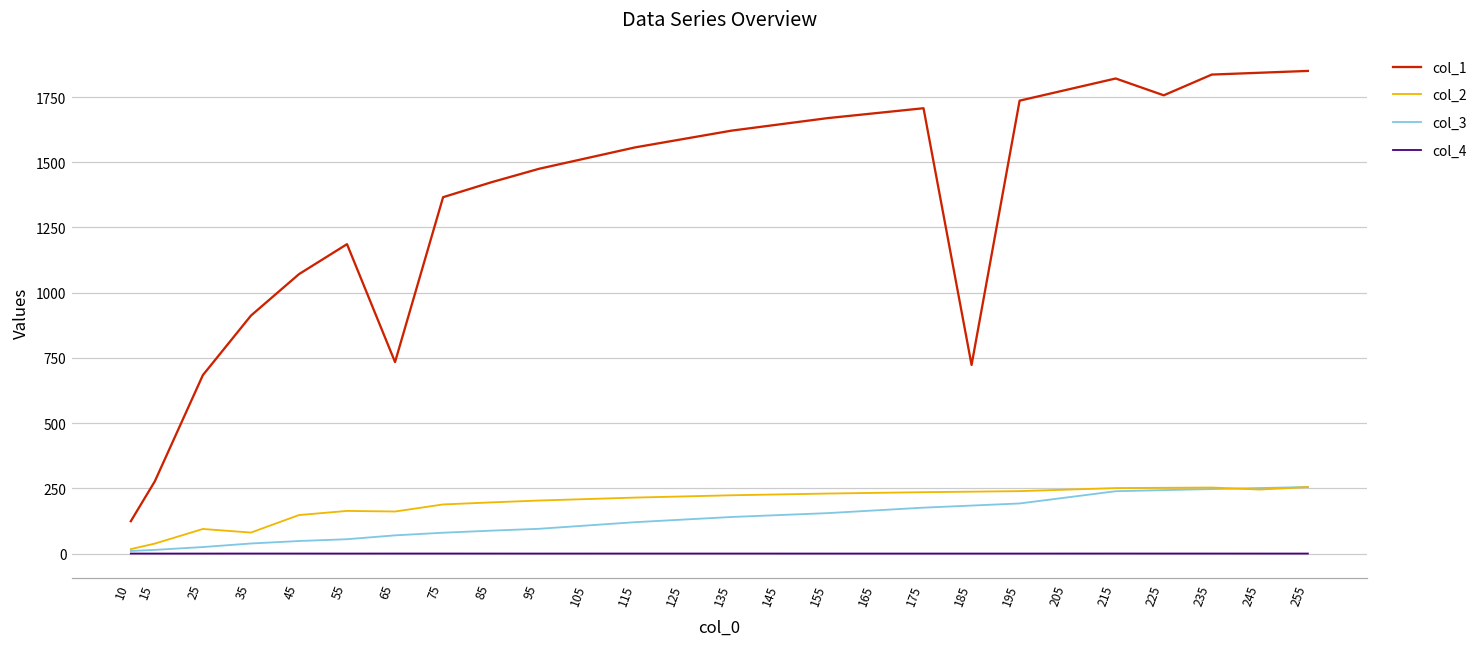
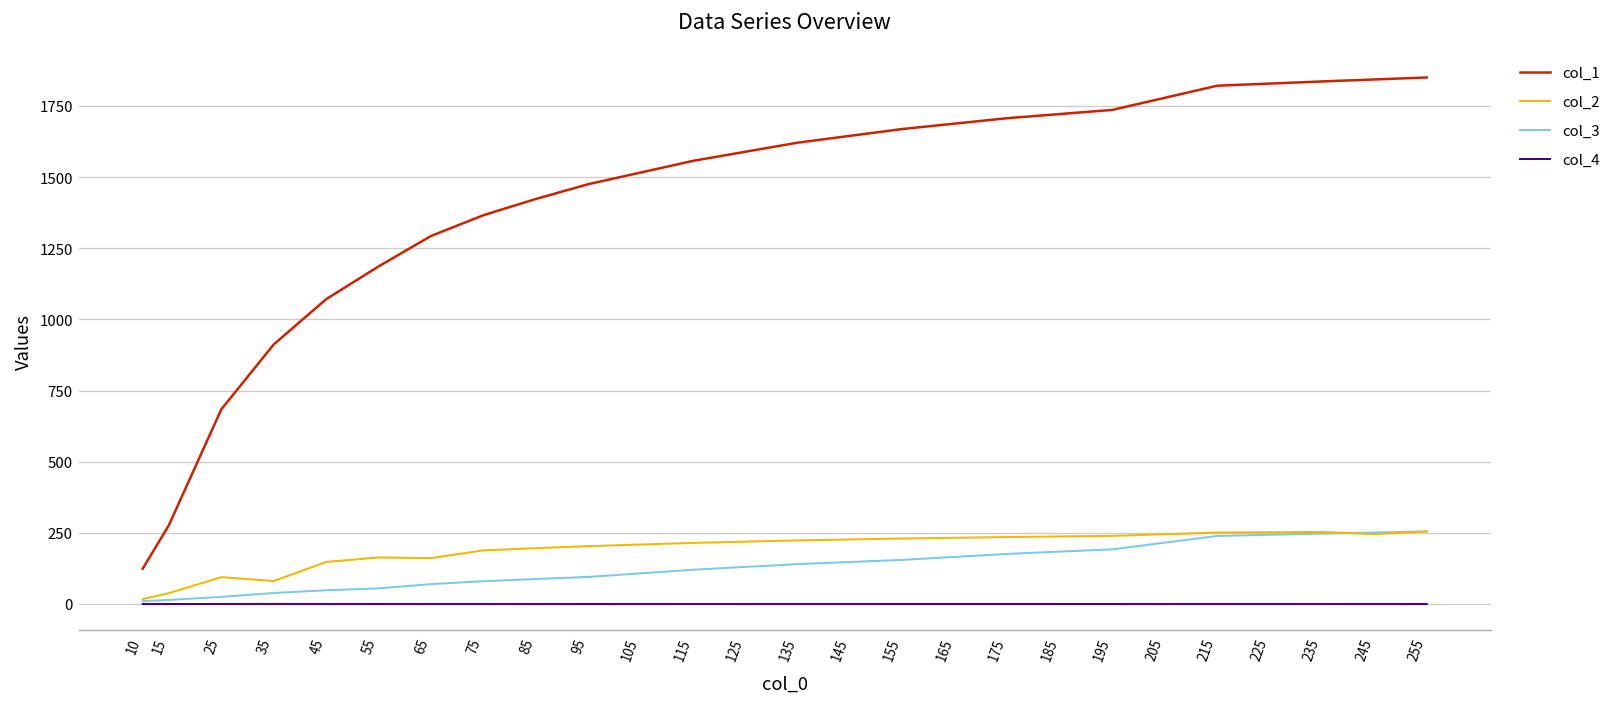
  {
    "col_1": {
      "10": 120,
      "15": 280,
      "25": 680,
      "35": 910,
      "45": 1070,
      "55": 1190,
-     "65": 730,
+     "65": 1290,
      "75": 1370,
      "85": 1420,
      "95": 1480,
      "105": 1520,
      "115": 1560,
      "125": 1590,
      "135": 1620,
      "145": 1650,
      "155": 1670,
      "165": 1690,
      "175": 1710,
-     "185": 720,
+     "185": 1720,
      "195": 1740,
      "205": 1780,
      "215": 1820,
-     "225": 1760,
+     "225": 1830,
      "235": 1840,
      "245": 1840,
      "255": 1850
    },
    "col_2": {
      "15": 40,
      "25": 90,
      "35": 80,
      "45": 150,
      "55": 160,
      "65": 160,
      "75": 190,
      "85": 200,
      "95": 200,
      "105": 210,
      "115": 210,
      "125": 220,
      "135": 220,
      "145": 230,
      "155": 230,
      "165": 230,
      "175": 240,
      "185": 240,
      "195": 240,
      "205": 250,
      "215": 250
    },
    "col_3": {
      "15": 10,
      "25": 30,
      "35": 40,
      "45": 50,
      "55": 60,
      "65": 70,
      "75": 80,
      "85": 90,
      "95": 100,
      "105": 110,
      "115": 120,
      "125": 130,
      "135": 140,
      "145": 150,
      "155": 160,
      "165": 170,
      "175": 180,
      "185": 180,
      "195": 190,
      "205": 220,
      "215": 240
    },
    "col_4": {
      "15": 0,
      "25": 0,
      "35": 0,
      "45": 0,
      "55": 0,
      "65": 0,
      "75": 0,
      "85": 0,
      "95": 0,
      "105": 0,
      "115": 0,
      "125": 0,
      "135": 0,
      "145": 0,
      "155": 0,
      "165": 0,
      "175": 0,
      "185": 0,
      "195": 0,
      "205": 0,
      "215": 0,
      "225": 0,
      "235": 0,
      "245": 0,
      "255": 0
    }
  }
